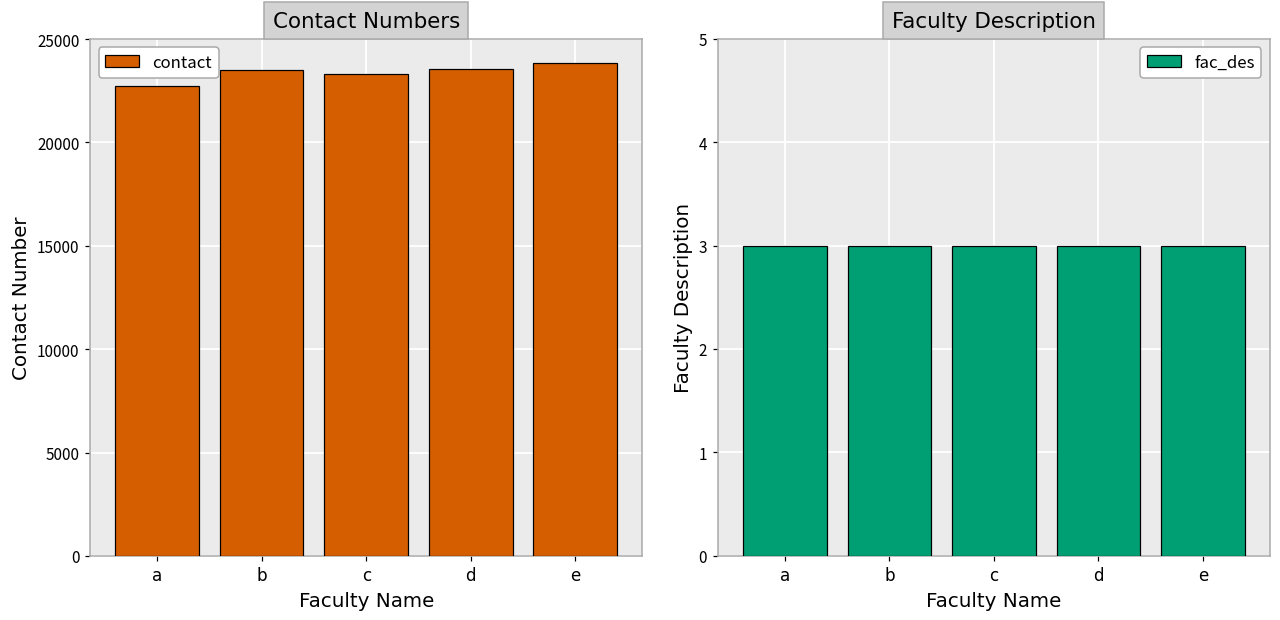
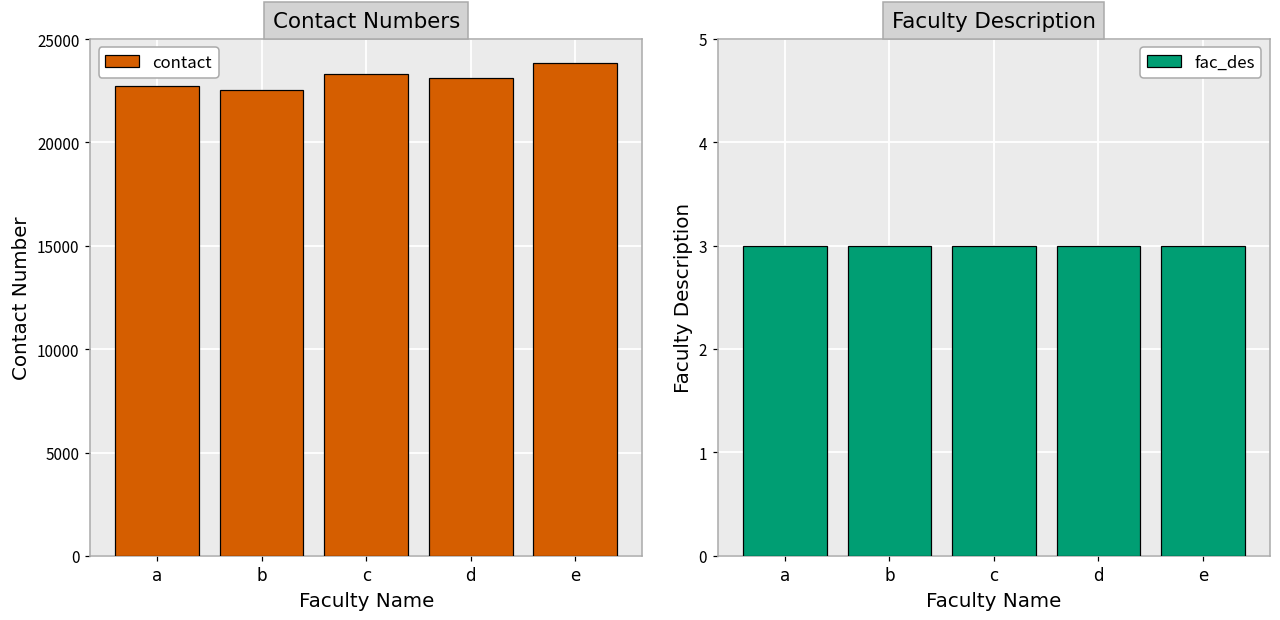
  {
    "Contact Numbers": {
      "a": 22700,
-     "b": 23500,
+     "b": 22600,
      "c": 23300,
-     "d": 23600,
+     "d": 23100,
      "e": 23800
    },
    "Faculty Description": {
      "a": 3.0,
      "b": 3.0,
      "c": 3.0,
      "d": 3.0,
      "e": 3.0
    }
  }
